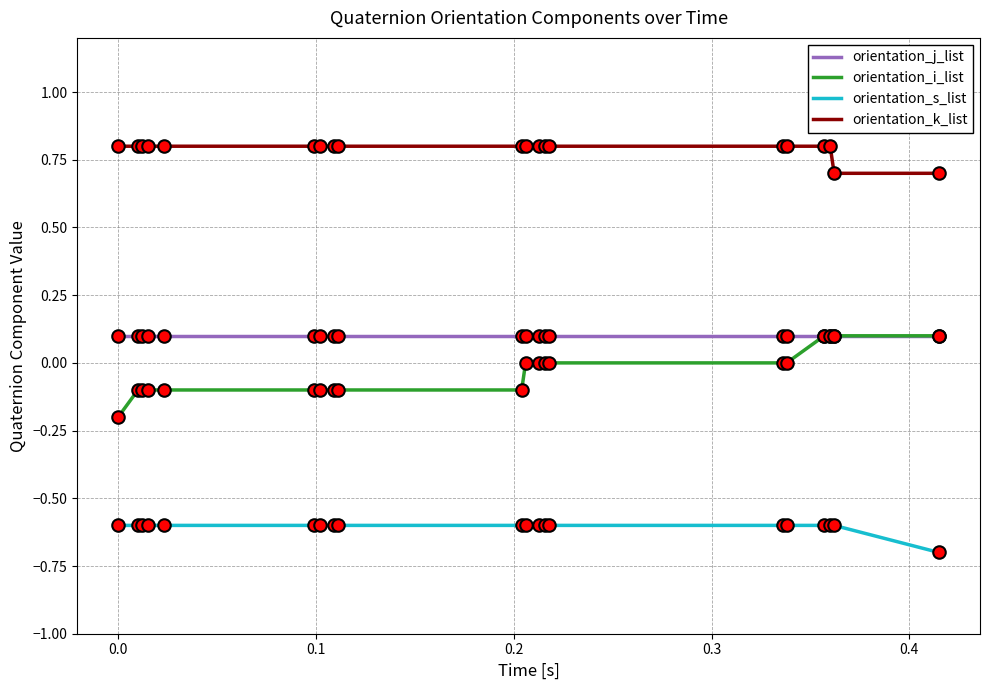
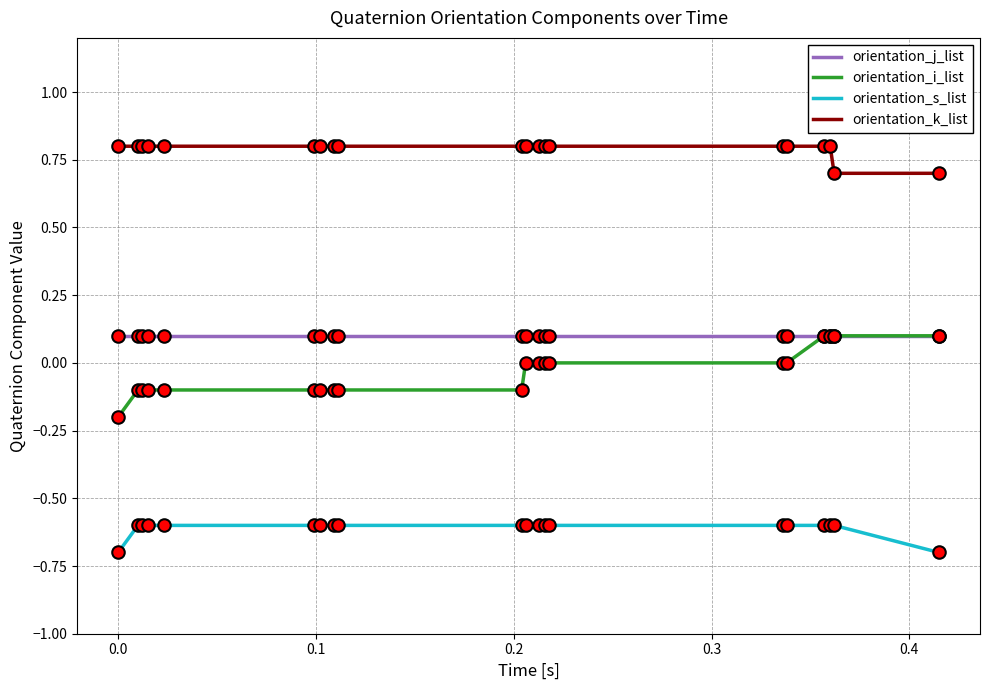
  {
    "orientation_j_list": {
      "0.0": 0.1
    },
    "orientation_i_list": {
      "0.0": -0.2
    },
    "orientation_s_list": {
-     "0.0": -0.6
+     "0.0": -0.7
    },
    "orientation_k_list": {
      "0.0": 0.8
    }
  }
